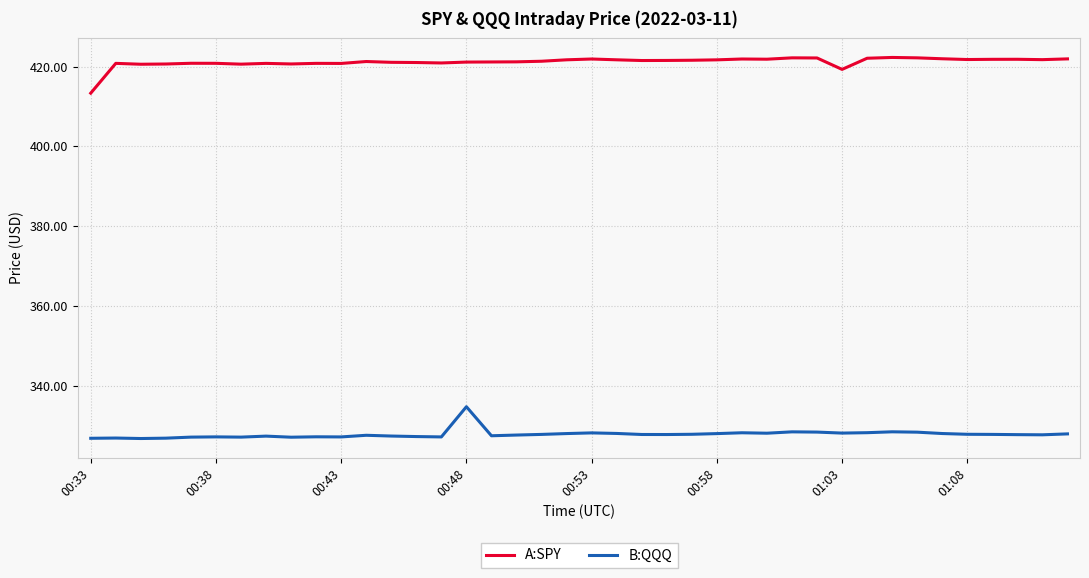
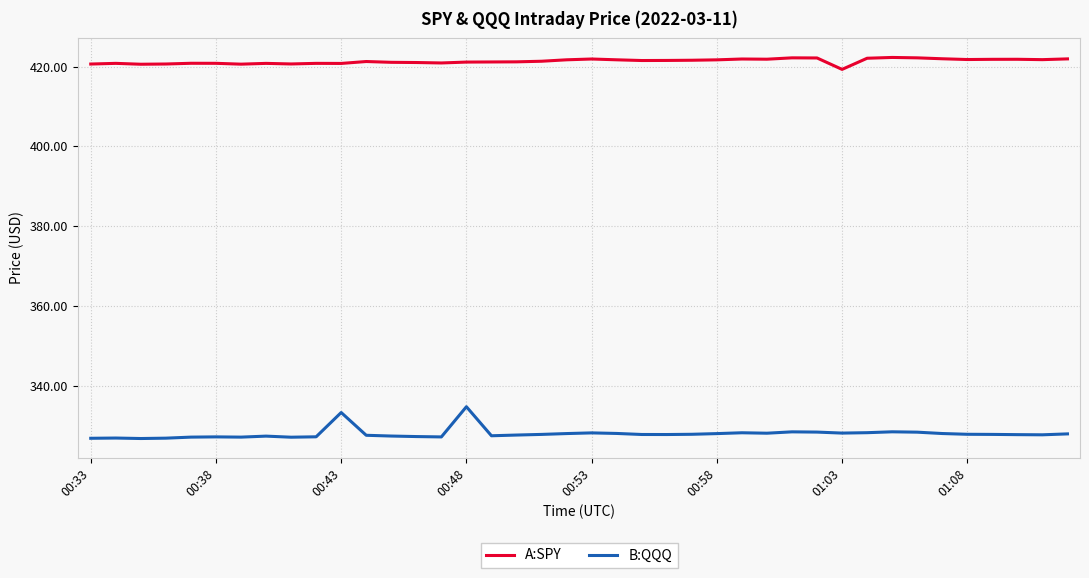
  {
    "A:SPY": {
-     "00:33": 413,
+     "00:33": 421,
      "00:38": 421,
      "00:43": 421,
      "00:48": 421,
      "00:53": 422,
      "00:58": 422,
      "01:03": 419,
      "01:08": 422
    },
    "B:QQQ": {
      "00:33": 327,
      "00:38": 327,
-     "00:43": 327,
+     "00:43": 333,
      "00:48": 335,
      "00:53": 328,
      "00:58": 328,
      "01:03": 328,
      "01:08": 328
    }
  }
